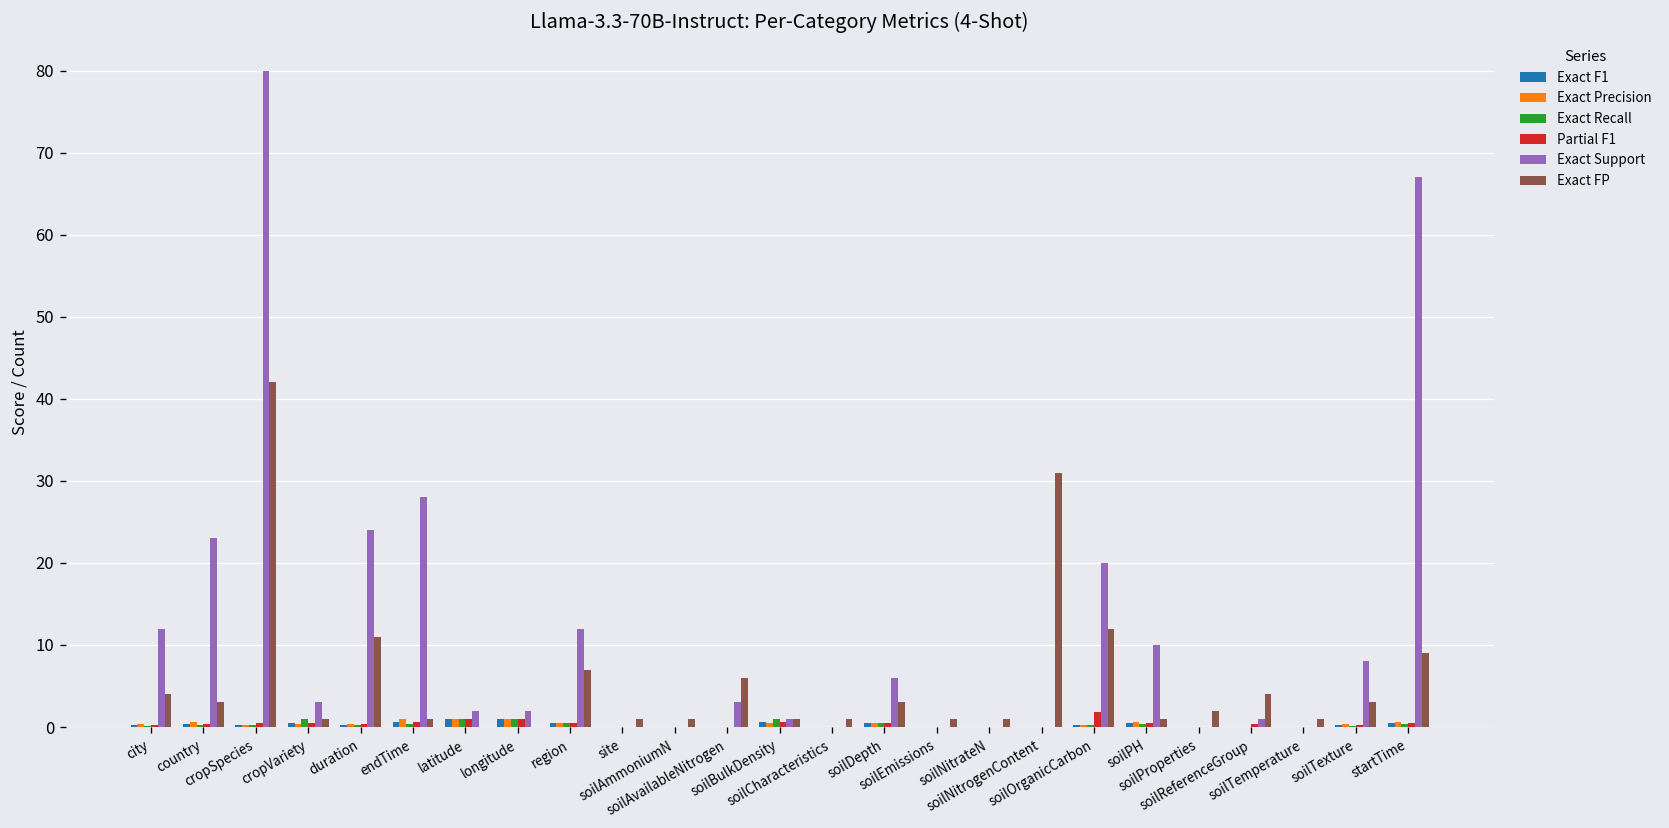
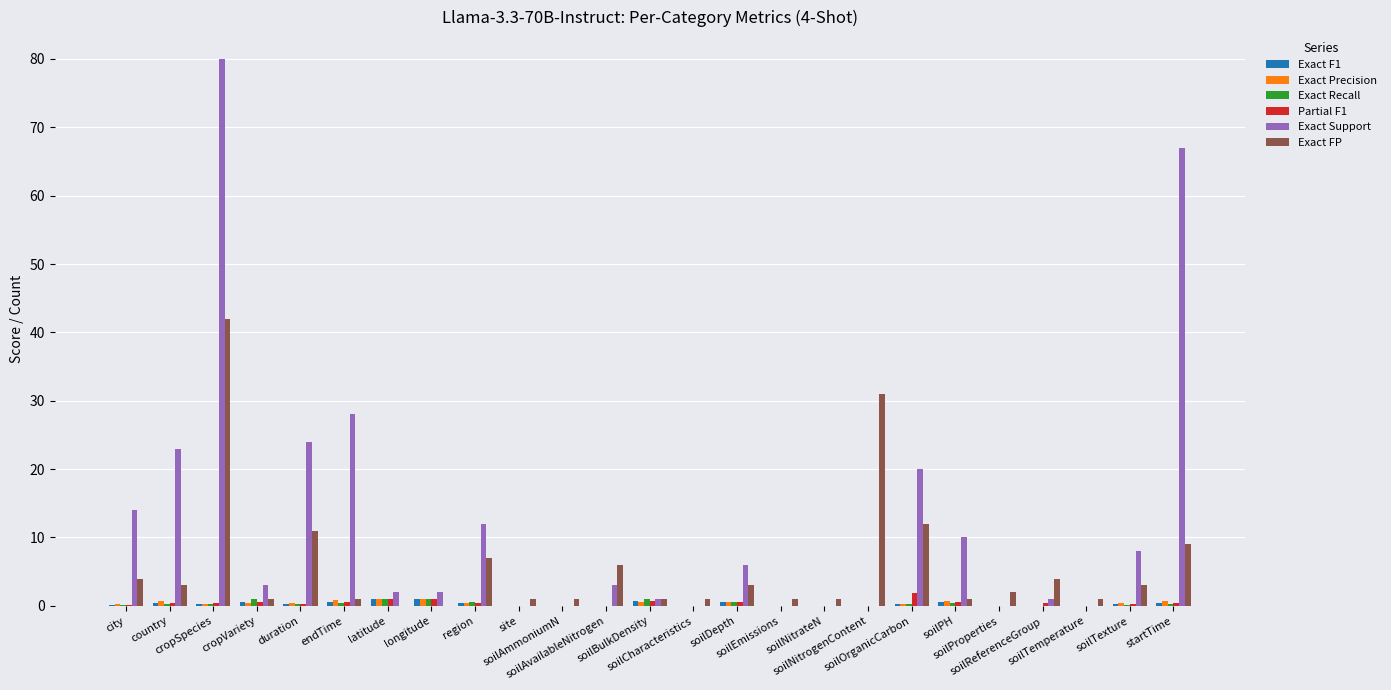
  {
    "Exact F1": {
      "country": 0,
      "cropVariety": 1,
      "endTime": 1,
      "latitude": 1,
      "longitude": 1,
      "region": 0,
      "site": 0,
      "soilAmmoniumN": 0,
      "soilAvailableNitrogen": 0,
      "soilBulkDensity": 1,
      "soilCharacteristics": 0,
      "soilDepth": 1,
      "soilEmissions": 0,
      "soilNitrateN": 0,
      "soilNitrogenContent": 0,
      "soilPH": 1,
      "soilProperties": 0,
      "soilReferenceGroup": 0,
      "soilTemperature": 0,
      "startTime": 0
    },
    "Exact Precision": {
      "country": 1,
      "cropVariety": 0,
      "endTime": 1,
      "latitude": 1,
      "longitude": 1,
      "region": 0,
      "site": 0,
      "soilAmmoniumN": 0,
      "soilAvailableNitrogen": 0,
      "soilBulkDensity": 1,
      "soilCharacteristics": 0,
      "soilDepth": 1,
      "soilEmissions": 0,
      "soilNitrateN": 0,
      "soilNitrogenContent": 0,
      "soilPH": 1,
      "soilProperties": 0,
      "soilReferenceGroup": 0,
      "soilTemperature": 0,
      "soilTexture": 0,
      "startTime": 1
    },
    "Exact Recall": {
      "cropVariety": 1,
      "endTime": 0,
      "latitude": 1,
      "longitude": 1,
      "region": 1,
      "site": 0,
      "soilAmmoniumN": 0,
      "soilAvailableNitrogen": 0,
      "soilBulkDensity": 1,
      "soilCharacteristics": 0,
      "soilDepth": 1,
      "soilEmissions": 0,
      "soilNitrateN": 0,
      "soilNitrogenContent": 0,
      "soilPH": 0,
      "soilProperties": 0,
      "soilReferenceGroup": 0,
      "soilTemperature": 0
    },
    "Partial F1": {
      "country": 0,
      "cropSpecies": 0,
      "cropVariety": 1,
      "endTime": 1,
      "latitude": 1,
      "longitude": 1,
      "region": 0,
      "site": 0,
      "soilAmmoniumN": 0,
      "soilAvailableNitrogen": 0,
      "soilBulkDensity": 1,
      "soilCharacteristics": 0,
      "soilDepth": 1,
      "soilEmissions": 0,
      "soilNitrateN": 0,
      "soilNitrogenContent": 0,
      "soilOrganicCarbon": 2,
      "soilPH": 1,
      "soilProperties": 0,
      "soilReferenceGroup": 0,
      "soilTemperature": 0,
      "startTime": 0
    },
    "Exact Support": {
-     "city": 12,
+     "city": 14,
      "country": 23,
      "cropSpecies": 80,
      "cropVariety": 3,
      "duration": 24,
      "endTime": 28,
      "latitude": 2,
      "longitude": 2,
      "region": 12,
      "site": 0,
      "soilAmmoniumN": 0,
      "soilAvailableNitrogen": 3,
      "soilBulkDensity": 1,
      "soilCharacteristics": 0,
      "soilDepth": 6,
      "soilEmissions": 0,
      "soilNitrateN": 0,
      "soilNitrogenContent": 0,
      "soilOrganicCarbon": 20,
      "soilPH": 10,
      "soilProperties": 0,
      "soilReferenceGroup": 1,
      "soilTemperature": 0,
      "soilTexture": 8,
      "startTime": 67
    },
    "Exact FP": {
      "city": 4,
      "country": 3,
      "cropSpecies": 42,
      "cropVariety": 1,
      "duration": 11,
      "endTime": 1,
      "latitude": 0,
      "longitude": 0,
      "region": 7,
      "site": 1,
      "soilAmmoniumN": 1,
      "soilAvailableNitrogen": 6,
      "soilBulkDensity": 1,
      "soilCharacteristics": 1,
      "soilDepth": 3,
      "soilEmissions": 1,
      "soilNitrateN": 1,
      "soilNitrogenContent": 31,
      "soilOrganicCarbon": 12,
      "soilPH": 1,
      "soilProperties": 2,
      "soilReferenceGroup": 4,
      "soilTemperature": 1,
      "soilTexture": 3,
      "startTime": 9
    }
  }
